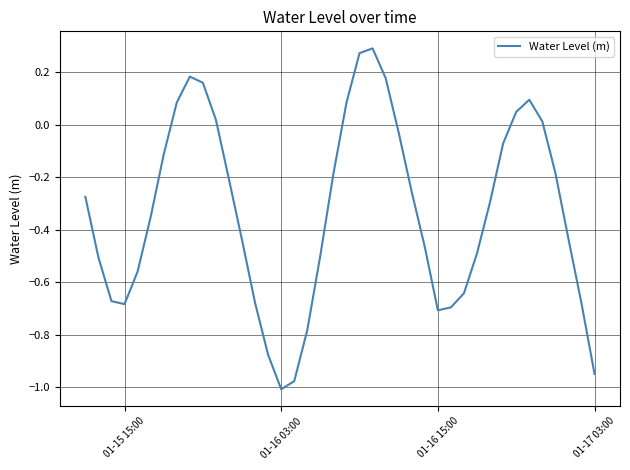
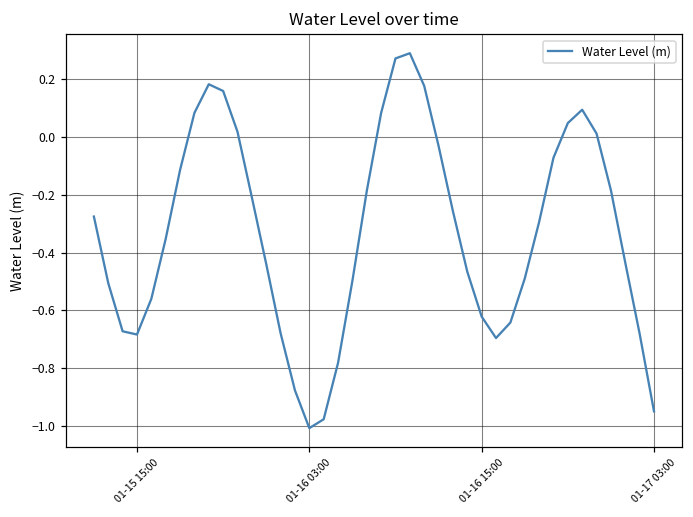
  {
    "01-15 15:00": -0.68,
    "01-16 03:00": -1.01,
-   "01-16 15:00": -0.71,
+   "01-16 15:00": -0.62,
    "01-17 03:00": -0.95
  }
